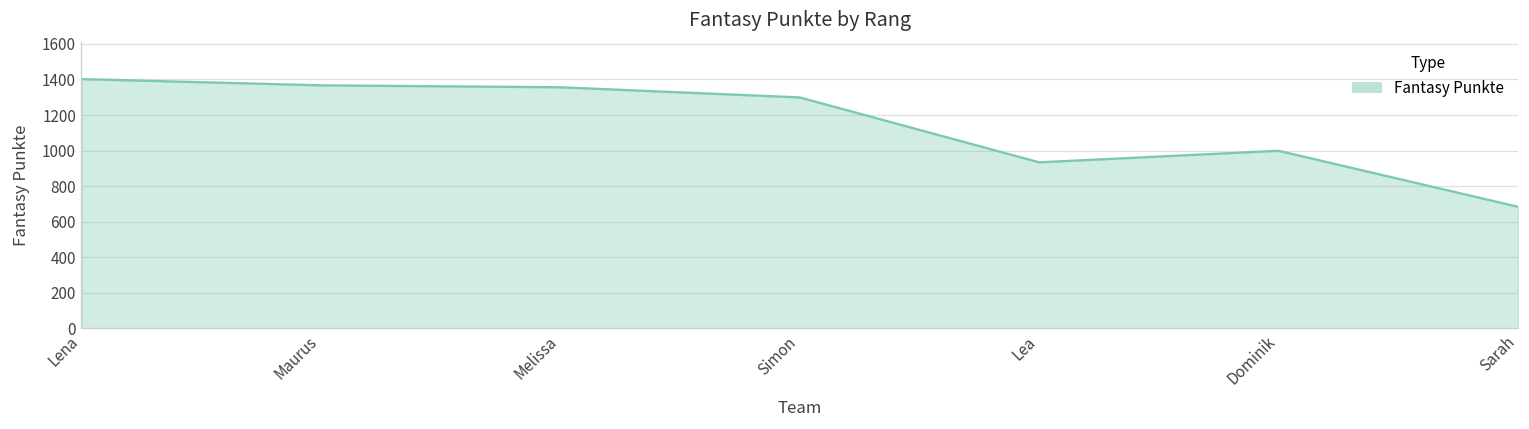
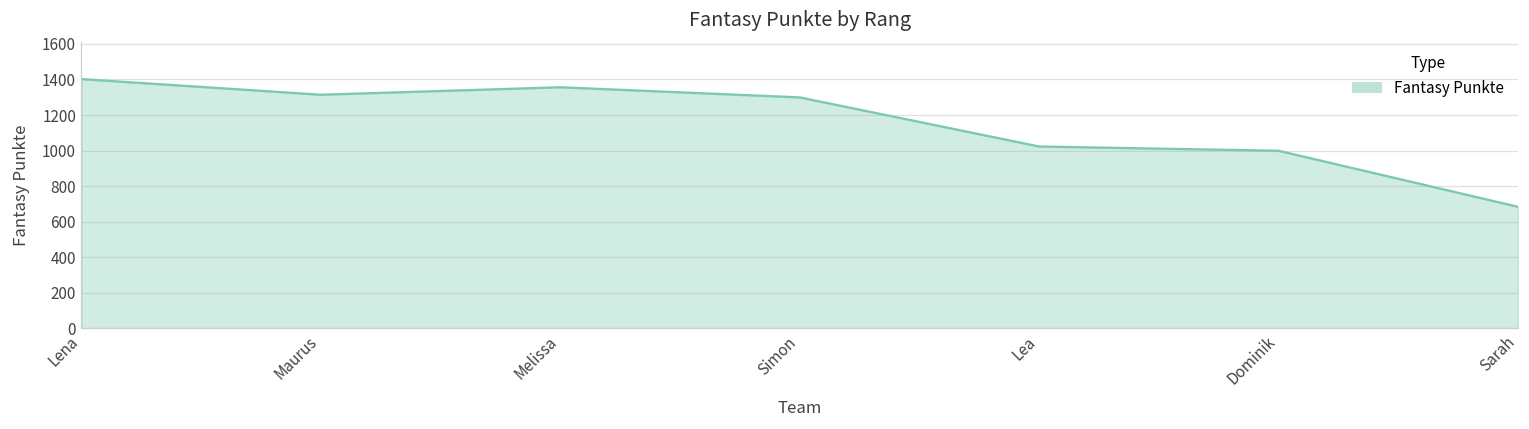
  {
    "Lena": 1400,
-   "Maurus": 1370,
+   "Maurus": 1310,
    "Melissa": 1360,
    "Simon": 1300,
-   "Lea": 930,
+   "Lea": 1020,
    "Dominik": 1000,
    "Sarah": 680
  }
